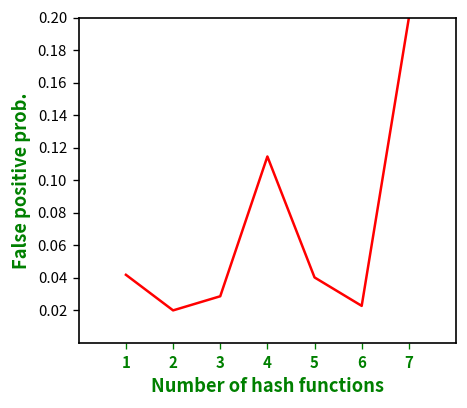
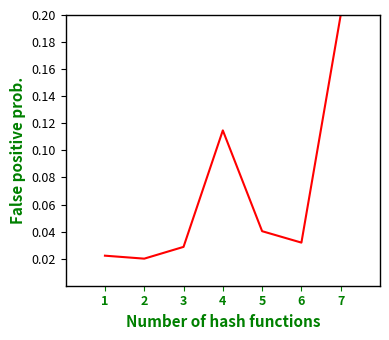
  {
-   "1": 0.042,
+   "1": 0.022,
    "2": 0.020,
    "3": 0.029,
    "4": 0.115,
    "5": 0.040,
-   "6": 0.023,
+   "6": 0.032,
    "7": 0.200
  }
